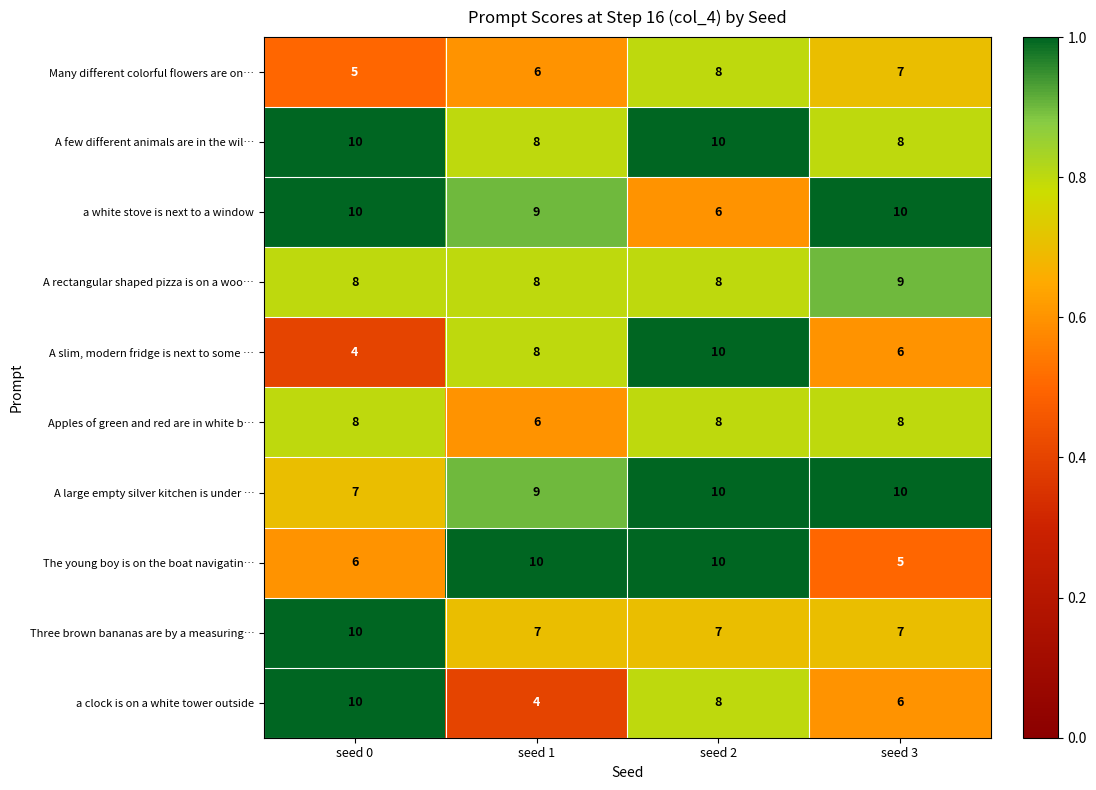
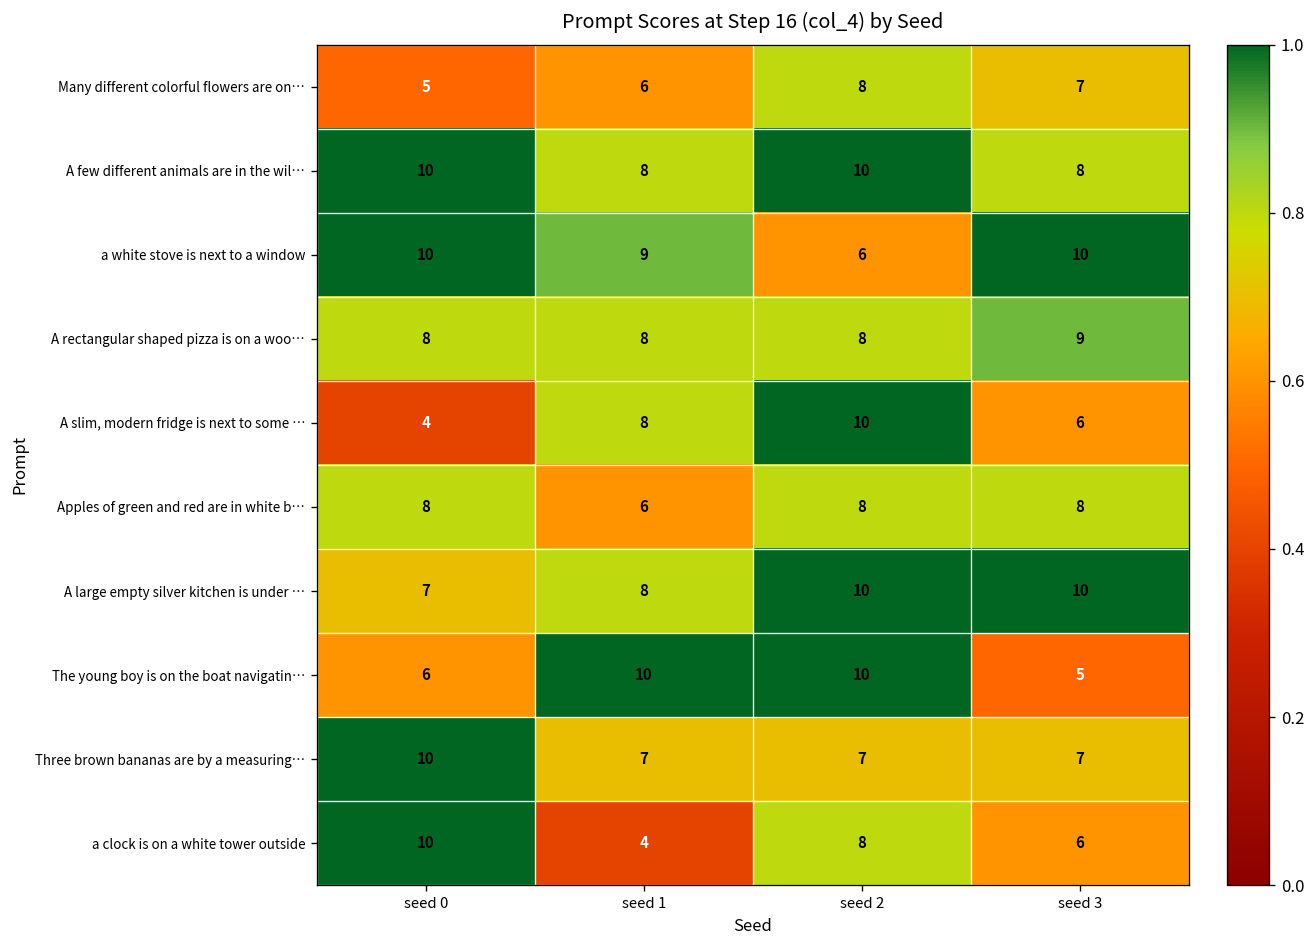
  {
    "Many different colorful flowers are on…": {
      "seed 0": 5,
      "seed 1": 6,
      "seed 2": 8,
      "seed 3": 7
    },
    "A few different animals are in the wil…": {
      "seed 0": 10,
      "seed 1": 8,
      "seed 2": 10,
      "seed 3": 8
    },
    "a white stove is next to a window": {
      "seed 0": 10,
      "seed 1": 9,
      "seed 2": 6,
      "seed 3": 10
    },
    "A rectangular shaped pizza is on a woo…": {
      "seed 0": 8,
      "seed 1": 8,
      "seed 2": 8,
      "seed 3": 9
    },
    "A slim, modern fridge is next to some …": {
      "seed 0": 4,
      "seed 1": 8,
      "seed 2": 10,
      "seed 3": 6
    },
    "Apples of green and red are in white b…": {
      "seed 0": 8,
      "seed 1": 6,
      "seed 2": 8,
      "seed 3": 8
    },
    "A large empty silver kitchen is under …": {
      "seed 0": 7,
-     "seed 1": 9,
+     "seed 1": 8,
      "seed 2": 10,
      "seed 3": 10
    },
    "The young boy is on the boat navigatin…": {
      "seed 0": 6,
      "seed 1": 10,
      "seed 2": 10,
      "seed 3": 5
    },
    "Three brown bananas are by a measuring…": {
      "seed 0": 10,
      "seed 1": 7,
      "seed 2": 7,
      "seed 3": 7
    },
    "a clock is on a white tower outside": {
      "seed 0": 10,
      "seed 1": 4,
      "seed 2": 8,
      "seed 3": 6
    }
  }
